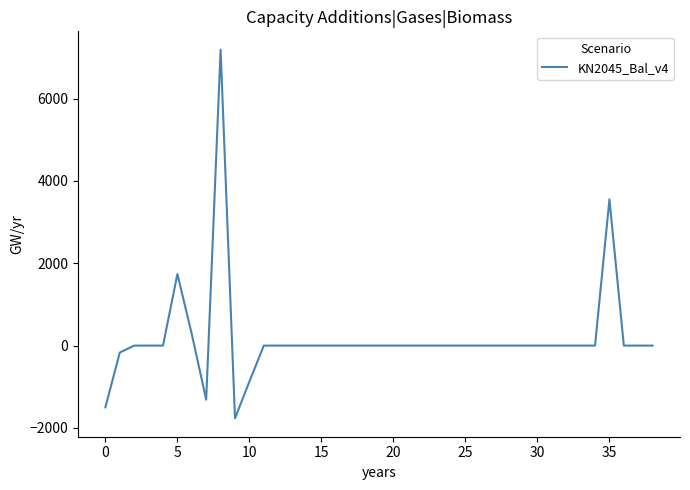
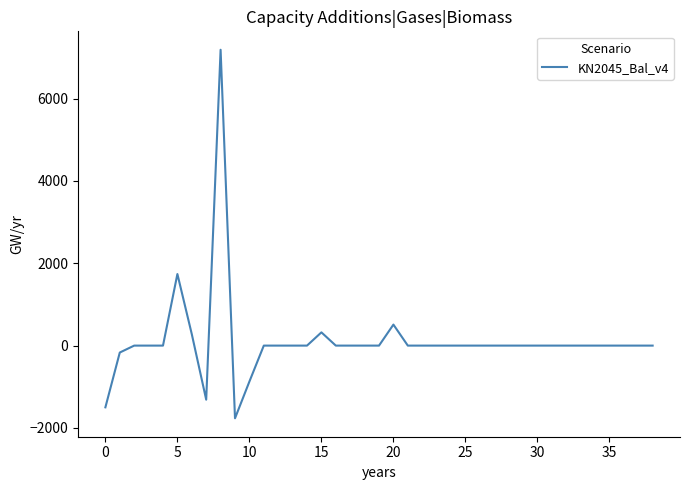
  {
    "0": -1500,
    "5": 1700,
    "10": -900,
-   "15": 0,
-   "20": 0,
+   "15": 300,
+   "20": 500,
    "25": 0,
    "30": 0,
-   "35": 3600
+   "35": 0
  }
